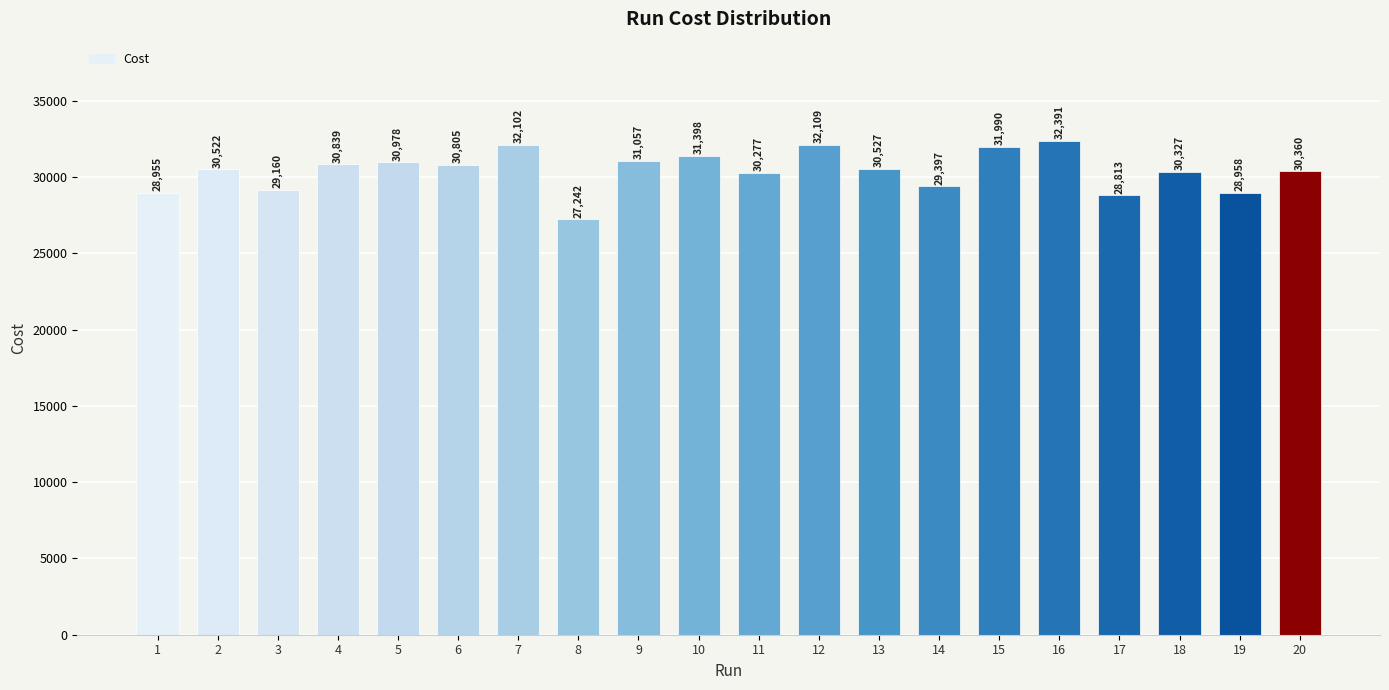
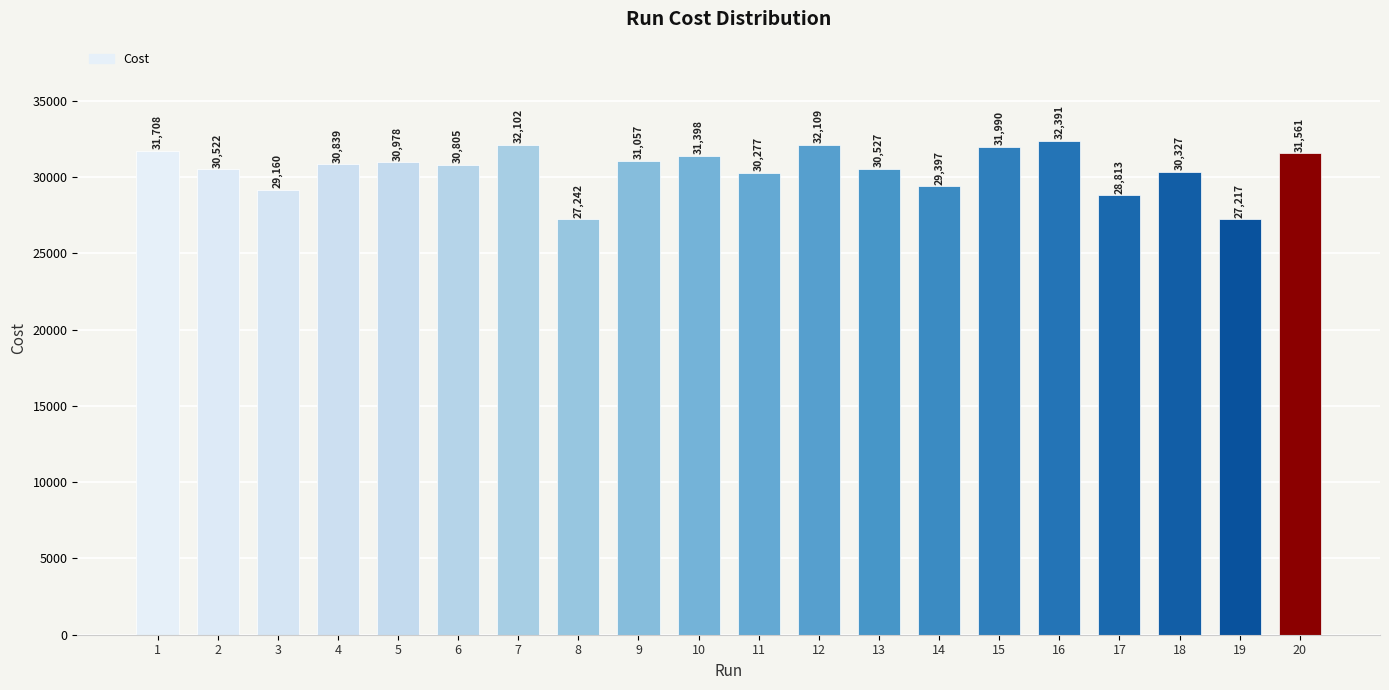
  {
-   "1": "28,955",
+   "1": "31,708",
    "2": "30,522",
    "3": "29,160",
    "4": "30,839",
    "5": "30,978",
    "6": "30,805",
    "7": "32,102",
    "8": "27,242",
    "9": "31,057",
    "10": "31,398",
    "11": "30,277",
    "12": "32,109",
    "13": "30,527",
    "14": "29,397",
    "15": "31,990",
    "16": "32,391",
    "17": "28,813",
    "18": "30,327",
-   "19": "28,958",
-   "20": "30,360"
+   "19": "27,217",
+   "20": "31,561"
  }
